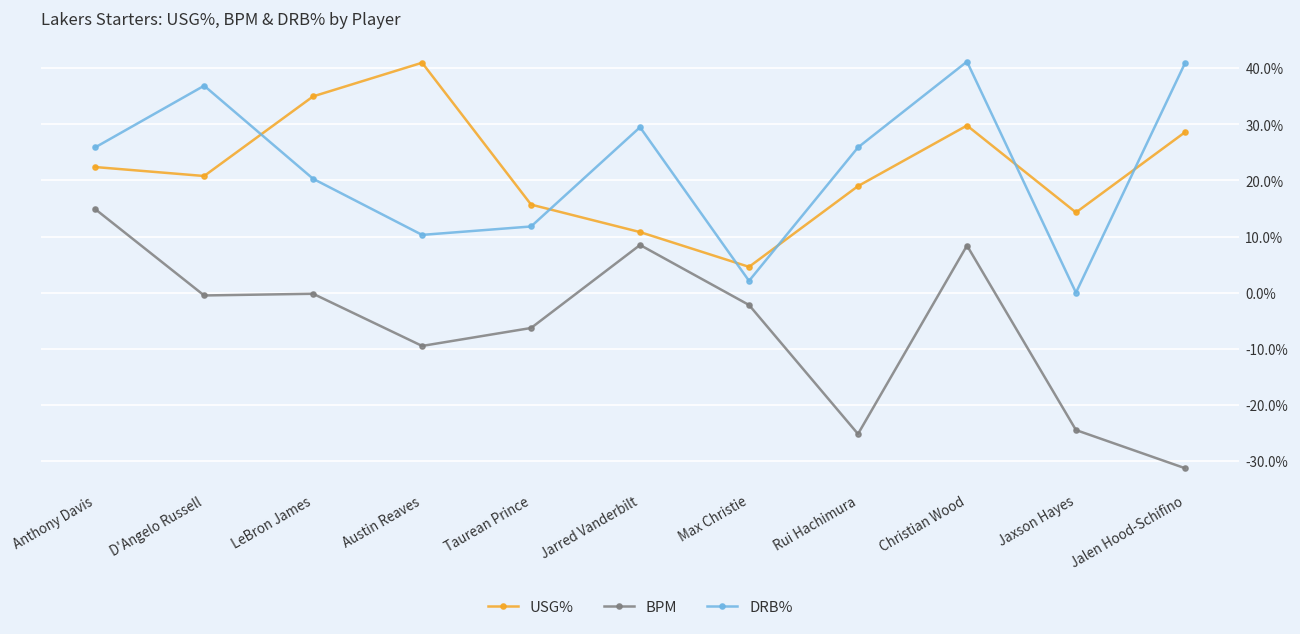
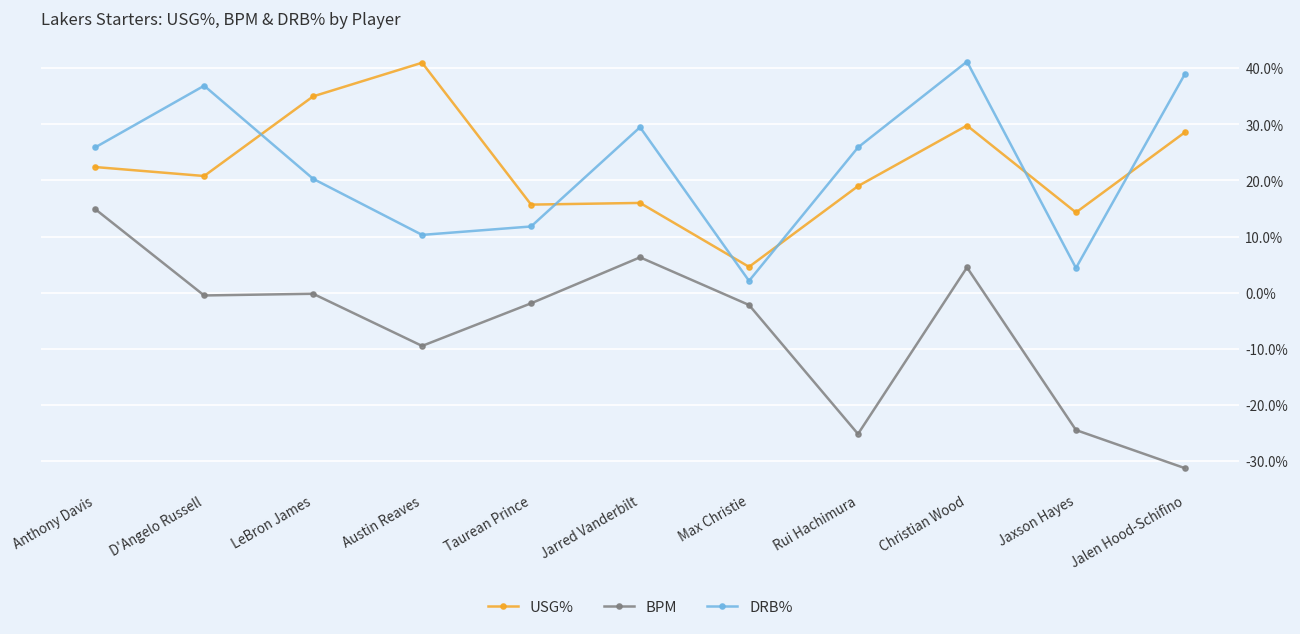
  {
    "USG%": {
      "Anthony Davis": "22%",
      "D'Angelo Russell": "21%",
      "LeBron James": "35%",
      "Austin Reaves": "41%",
      "Taurean Prince": "16%",
-     "Jarred Vanderbilt": "11%",
+     "Jarred Vanderbilt": "16%",
      "Max Christie": "5%",
      "Rui Hachimura": "19%",
      "Christian Wood": "30%",
      "Jaxson Hayes": "14%",
      "Jalen Hood-Schifino": "29%"
    },
    "BPM": {
      "Anthony Davis": "15%",
      "D'Angelo Russell": "-1%",
      "LeBron James": "0%",
      "Austin Reaves": "-10%",
-     "Taurean Prince": "-6%",
-     "Jarred Vanderbilt": "9%",
+     "Taurean Prince": "-2%",
+     "Jarred Vanderbilt": "6%",
      "Max Christie": "-2%",
      "Rui Hachimura": "-25%",
-     "Christian Wood": "8%",
+     "Christian Wood": "5%",
      "Jaxson Hayes": "-25%",
      "Jalen Hood-Schifino": "-31%"
    },
    "DRB%": {
      "Anthony Davis": "26%",
      "D'Angelo Russell": "37%",
      "LeBron James": "20%",
      "Austin Reaves": "10%",
      "Taurean Prince": "12%",
      "Jarred Vanderbilt": "30%",
      "Max Christie": "2%",
      "Rui Hachimura": "26%",
      "Christian Wood": "41%",
-     "Jaxson Hayes": "0%",
-     "Jalen Hood-Schifino": "41%"
+     "Jaxson Hayes": "4%",
+     "Jalen Hood-Schifino": "39%"
    }
  }
